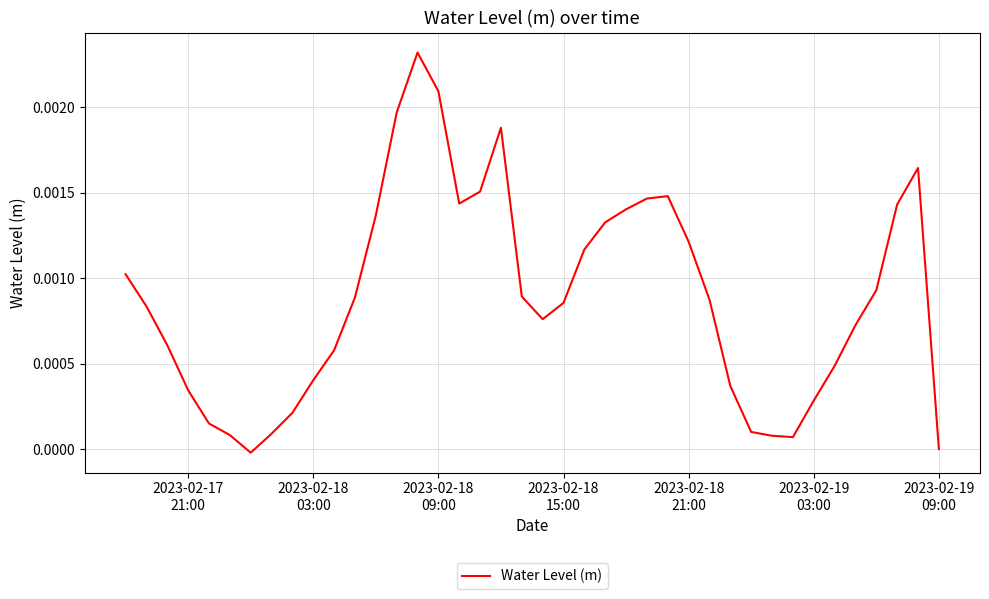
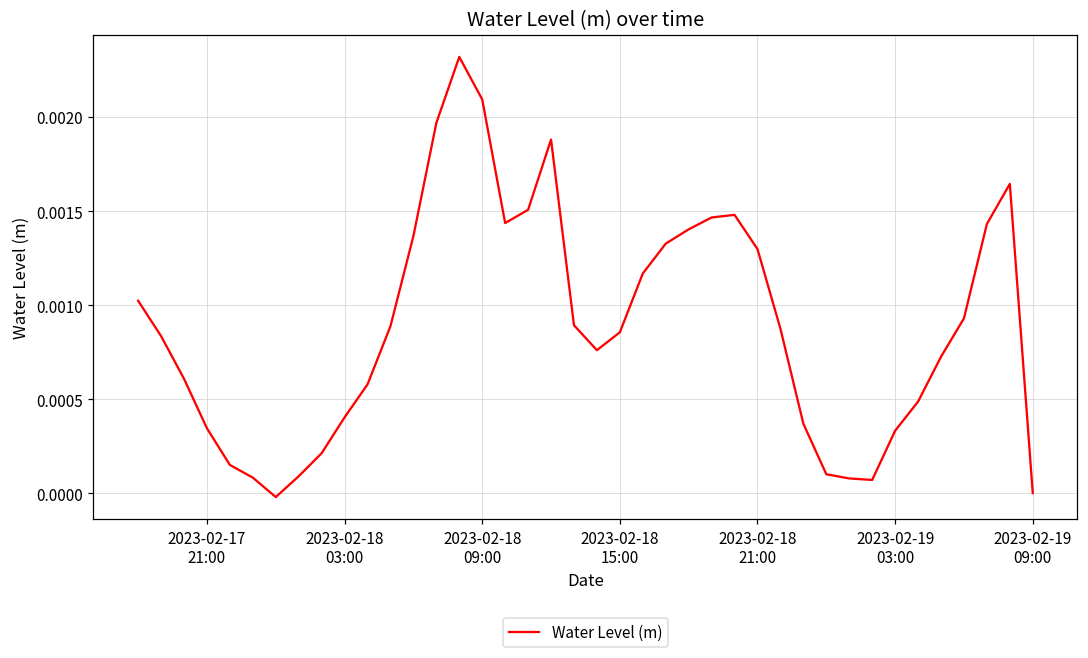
  {
    "2023-02-17 21:00": 0.00035,
    "2023-02-18 03:00": 0.00040,
    "2023-02-18 09:00": 0.00209,
    "2023-02-18 15:00": 0.00086,
-   "2023-02-18 21:00": 0.00121,
-   "2023-02-19 03:00": 0.00029,
+   "2023-02-18 21:00": 0.00130,
+   "2023-02-19 03:00": 0.00033,
    "2023-02-19 09:00": 0.00000
  }
